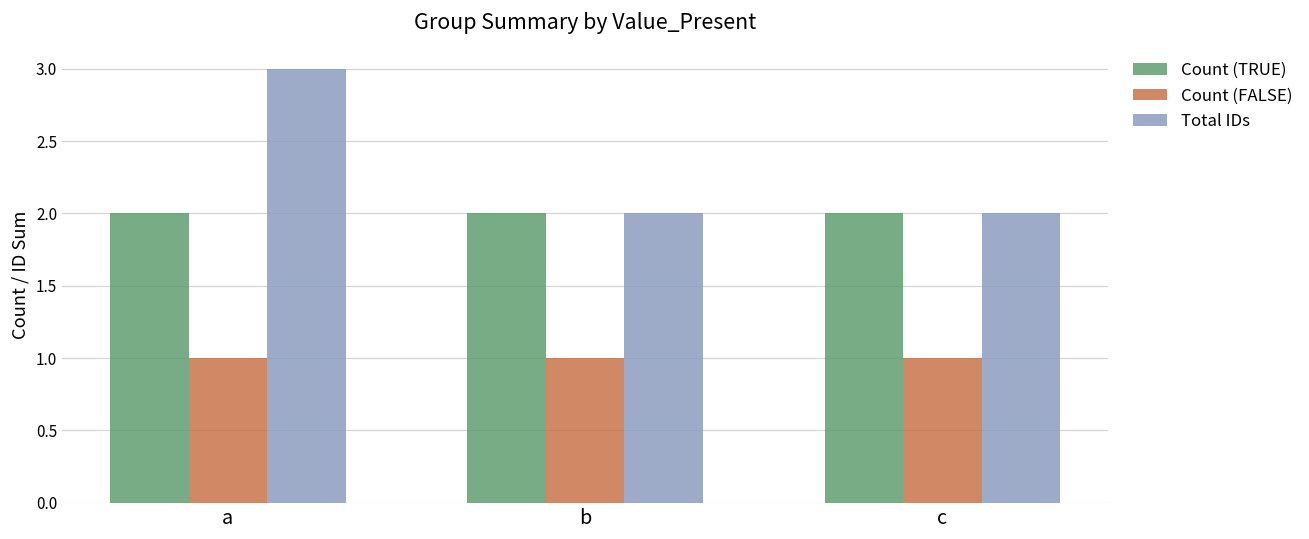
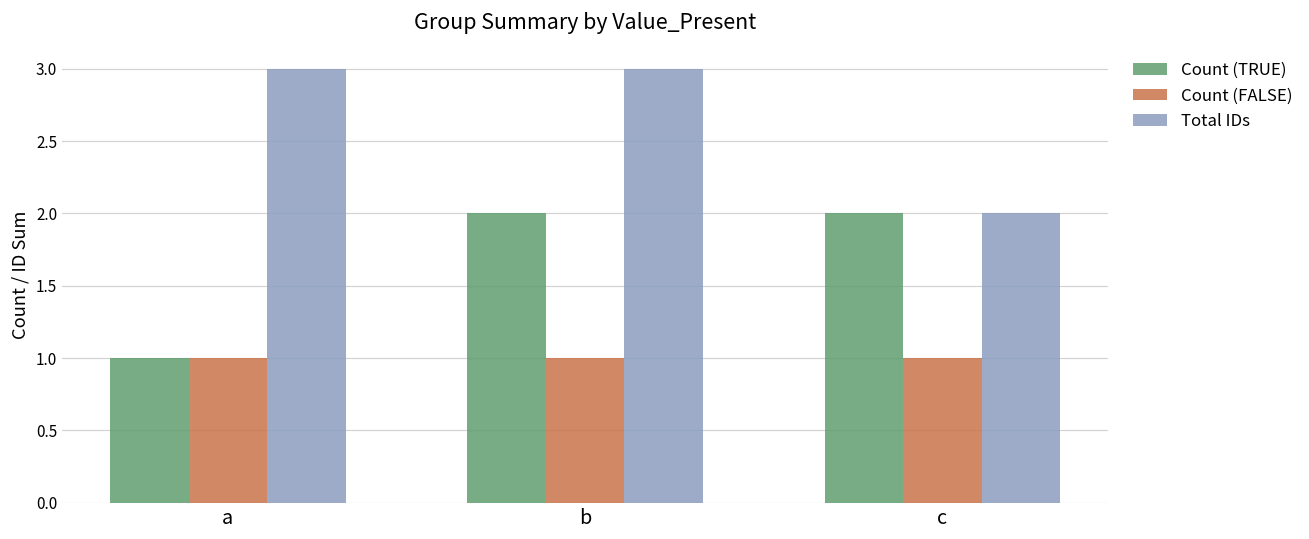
  {
    "Count (TRUE)": {
-     "a": 2,
+     "a": 1,
      "b": 2,
      "c": 2
    },
    "Count (FALSE)": {
      "a": 1,
      "b": 1,
      "c": 1
    },
    "Total IDs": {
      "a": 3,
-     "b": 2,
+     "b": 3,
      "c": 2
    }
  }
